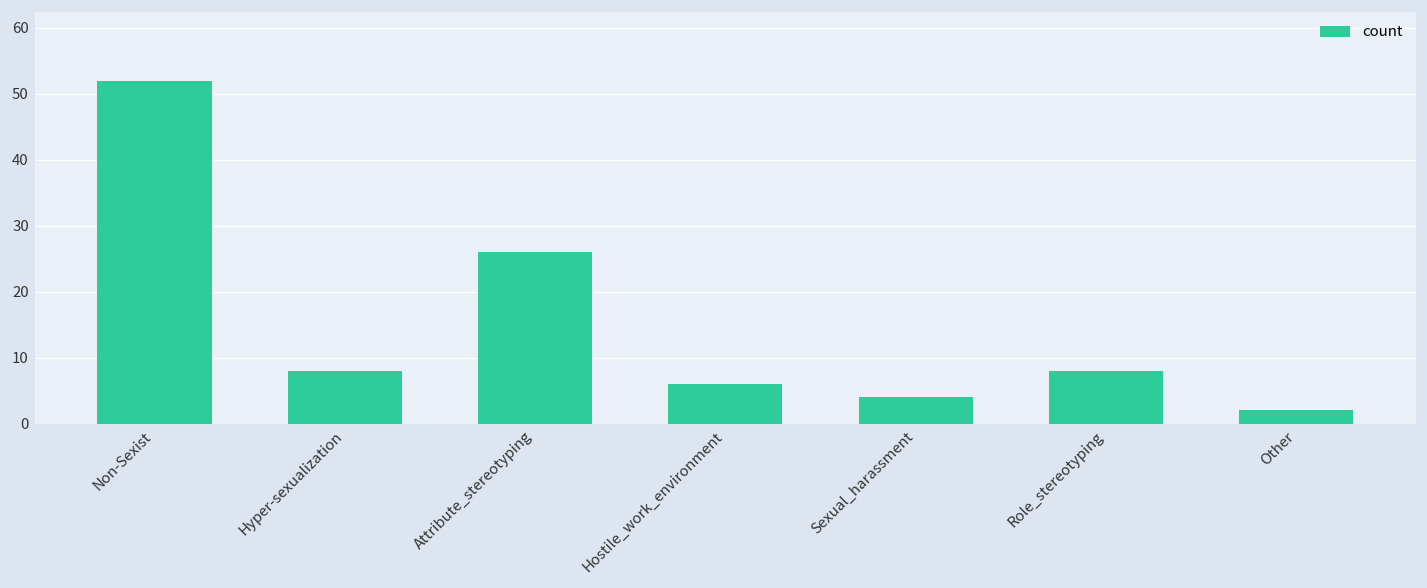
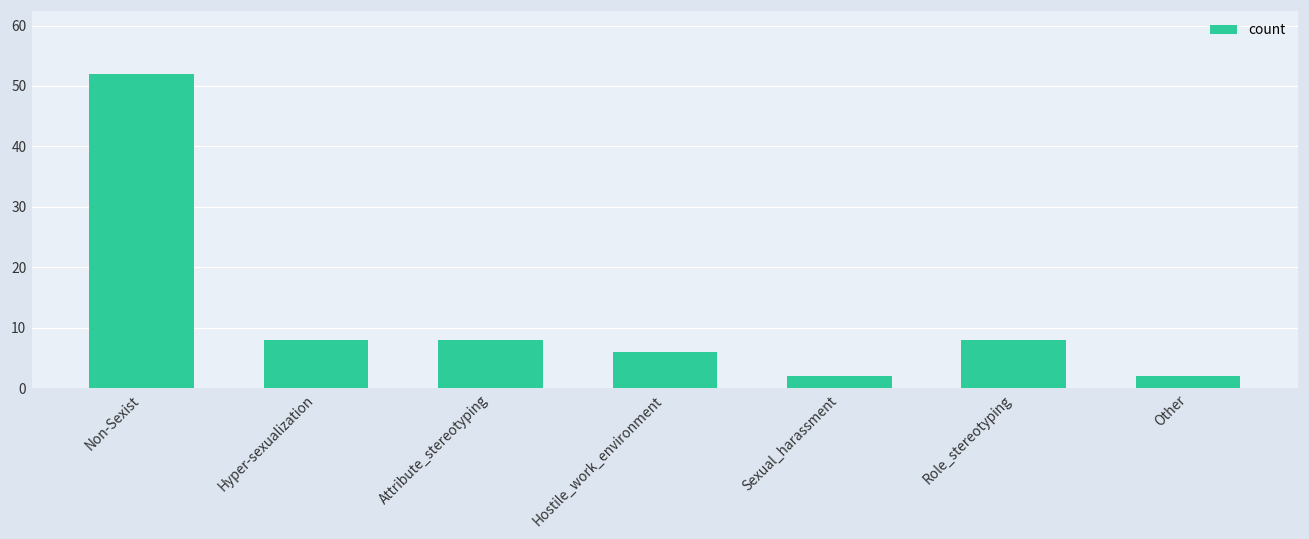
  {
    "Non-Sexist": 52,
    "Hyper-sexualization": 8,
-   "Attribute_stereotyping": 26,
+   "Attribute_stereotyping": 8,
    "Hostile_work_environment": 6,
-   "Sexual_harassment": 4,
+   "Sexual_harassment": 2,
    "Role_stereotyping": 8,
    "Other": 2
  }
